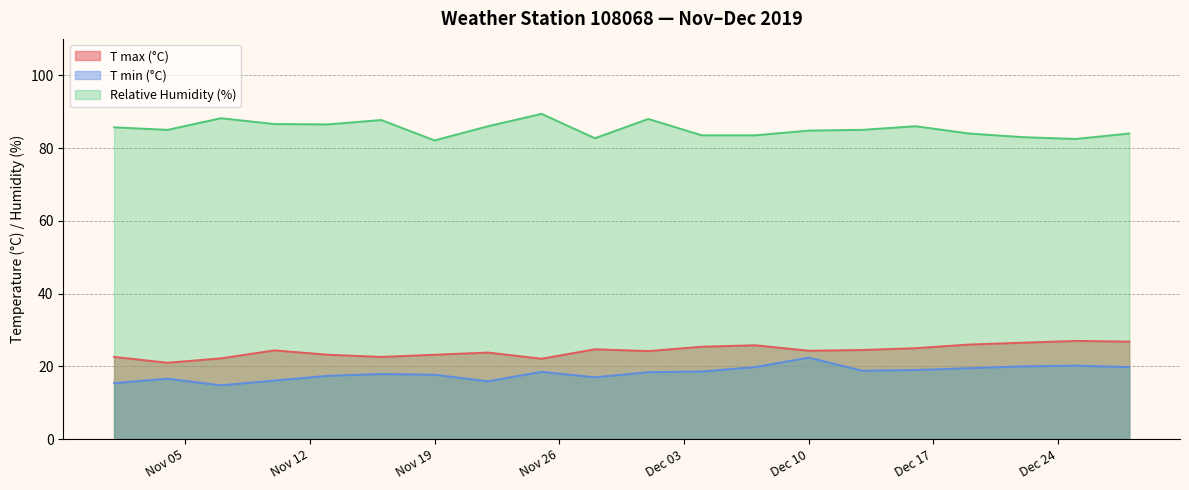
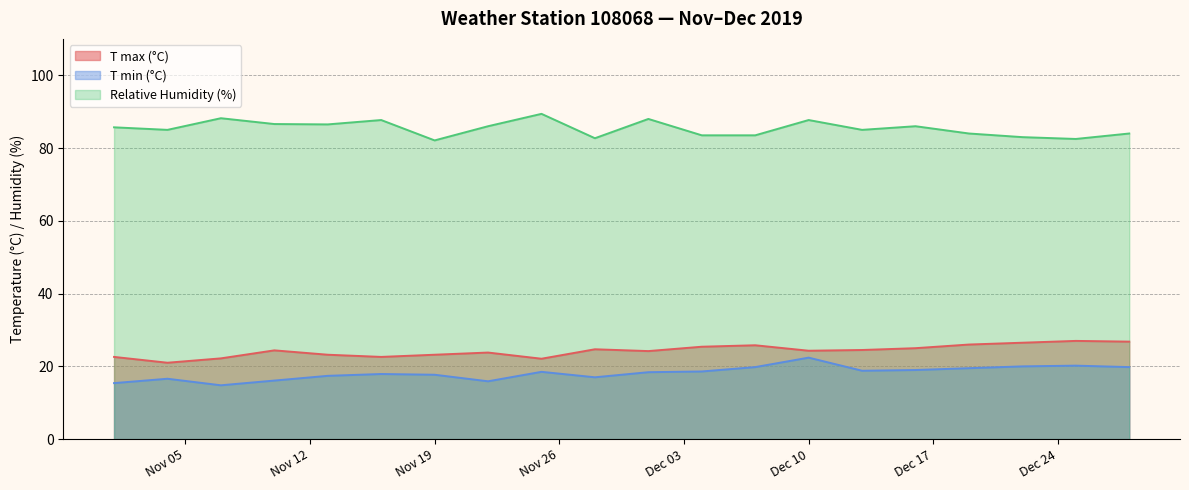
  {
    "T max (°C)": {
      "Nov 19": 23,
      "Dec 10": 24
    },
    "T min (°C)": {
      "Nov 19": 18,
      "Dec 10": 22
    },
    "Relative Humidity (%)": {
      "Nov 19": 82,
-     "Dec 10": 85
+     "Dec 10": 88
    }
  }
